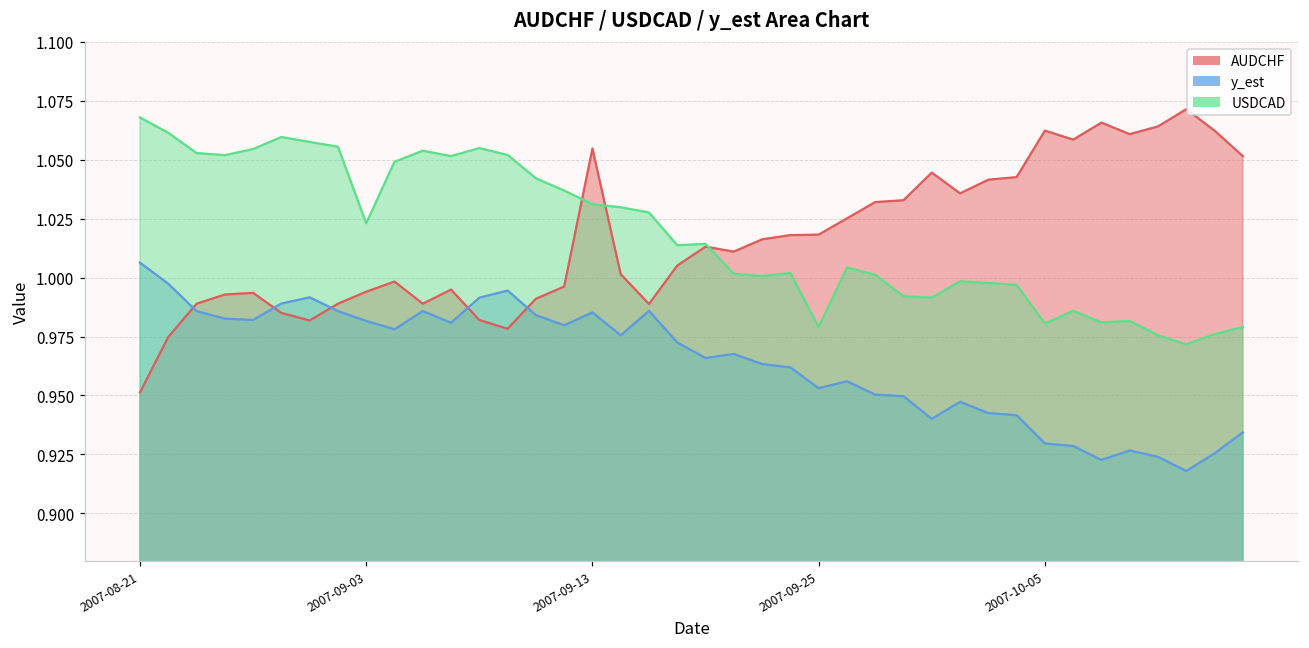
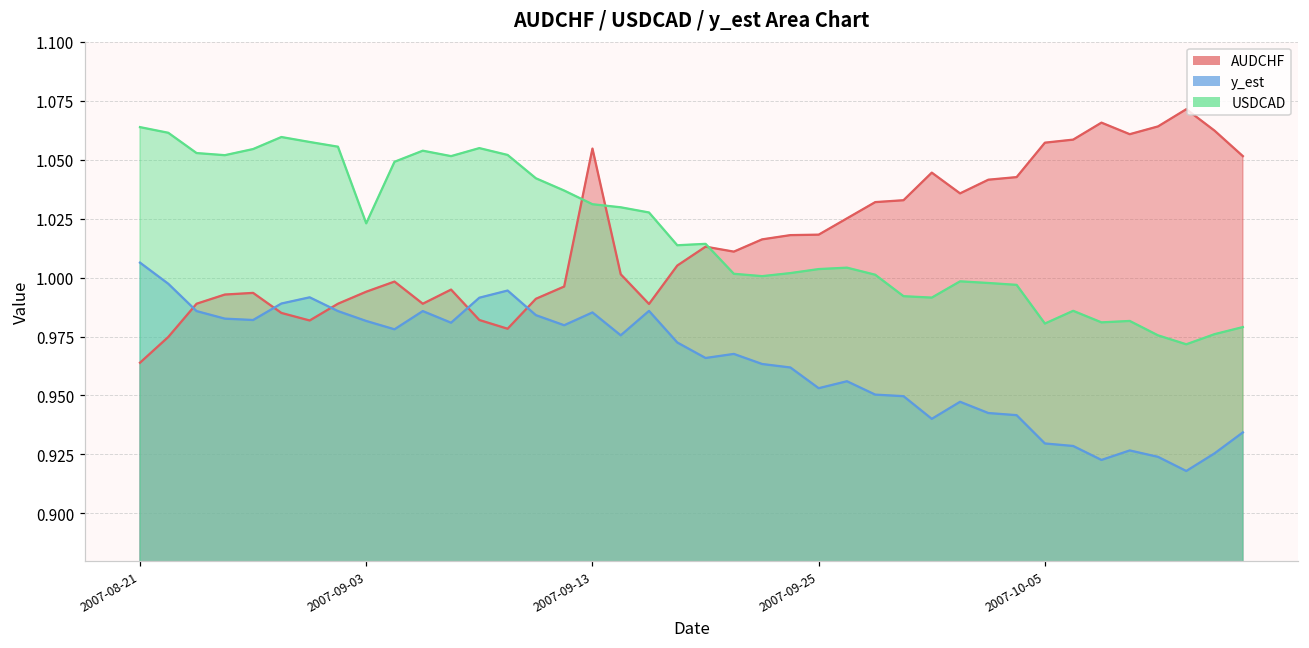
  {
    "AUDCHF": {
-     "2007-08-21": 0.951,
+     "2007-08-21": 0.964,
      "2007-09-03": 0.994,
      "2007-09-13": 1.055,
      "2007-09-25": 1.018,
-     "2007-10-05": 1.062
+     "2007-10-05": 1.057
    },
    "y_est": {
      "2007-08-21": 1.006,
      "2007-09-03": 0.982,
      "2007-09-13": 0.985,
      "2007-09-25": 0.953,
      "2007-10-05": 0.930
    },
    "USDCAD": {
-     "2007-08-21": 1.068,
+     "2007-08-21": 1.064,
      "2007-09-03": 1.023,
      "2007-09-13": 1.031,
-     "2007-09-25": 0.979,
+     "2007-09-25": 1.004,
      "2007-10-05": 0.981
    }
  }
